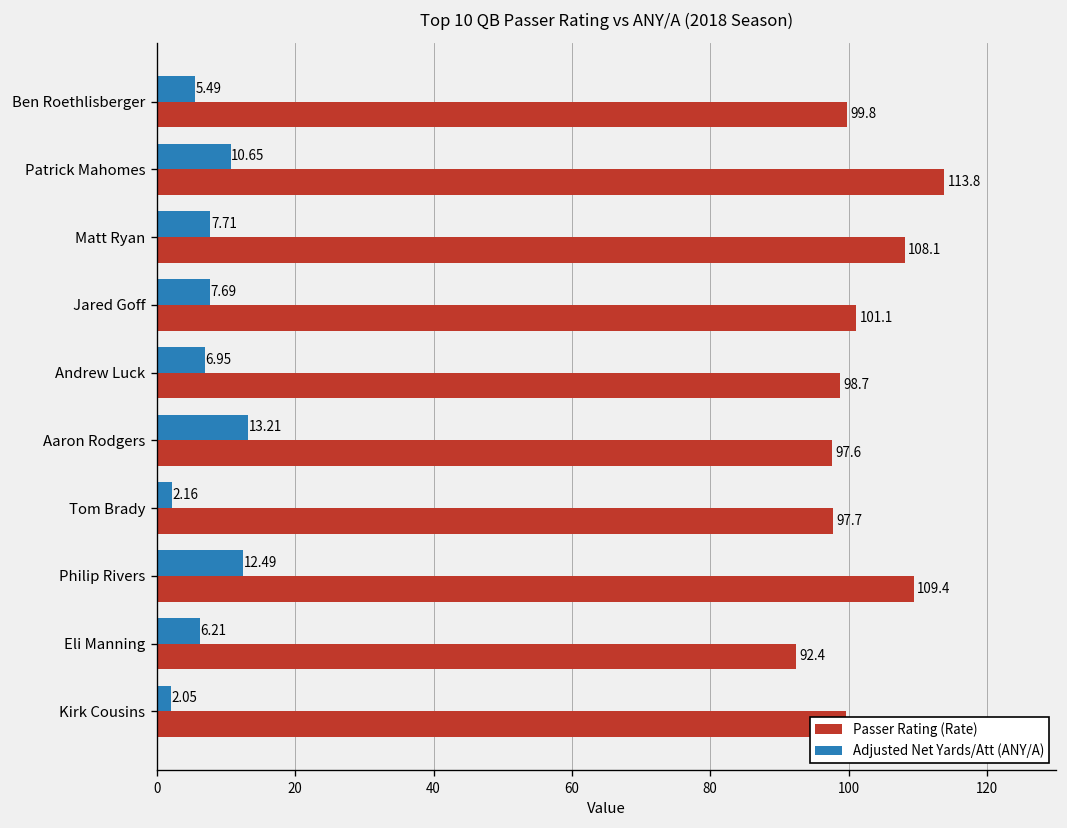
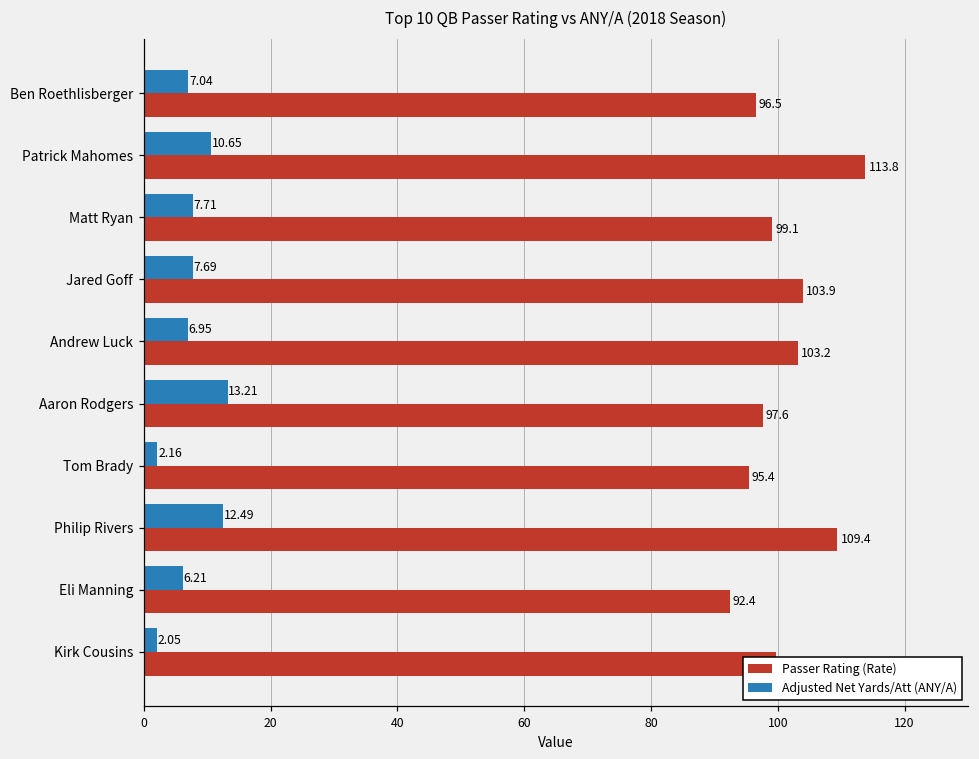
  {
    "Passer Rating (Rate)": {
-     "Ben Roethlisberger": 99.8,
+     "Ben Roethlisberger": 96.5,
      "Patrick Mahomes": 113.8,
-     "Matt Ryan": 108.1,
-     "Jared Goff": 101.1,
-     "Andrew Luck": 98.7,
+     "Matt Ryan": 99.1,
+     "Jared Goff": 103.9,
+     "Andrew Luck": 103.2,
      "Aaron Rodgers": 97.6,
-     "Tom Brady": 97.7,
+     "Tom Brady": 95.4,
      "Philip Rivers": 109.4,
      "Eli Manning": 92.4
    },
    "Adjusted Net Yards/Att (ANY/A)": {
-     "Ben Roethlisberger": 5.49,
+     "Ben Roethlisberger": 7.04,
      "Patrick Mahomes": 10.65,
      "Matt Ryan": 7.71,
      "Jared Goff": 7.69,
      "Andrew Luck": 6.95,
      "Aaron Rodgers": 13.21,
      "Tom Brady": 2.16,
      "Philip Rivers": 12.49,
      "Eli Manning": 6.21,
      "Kirk Cousins": 2.05
    }
  }
